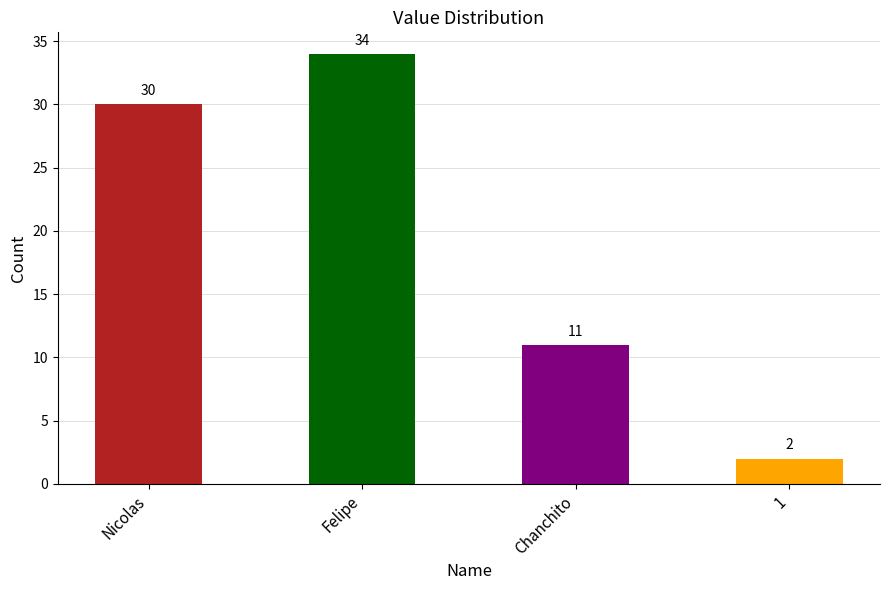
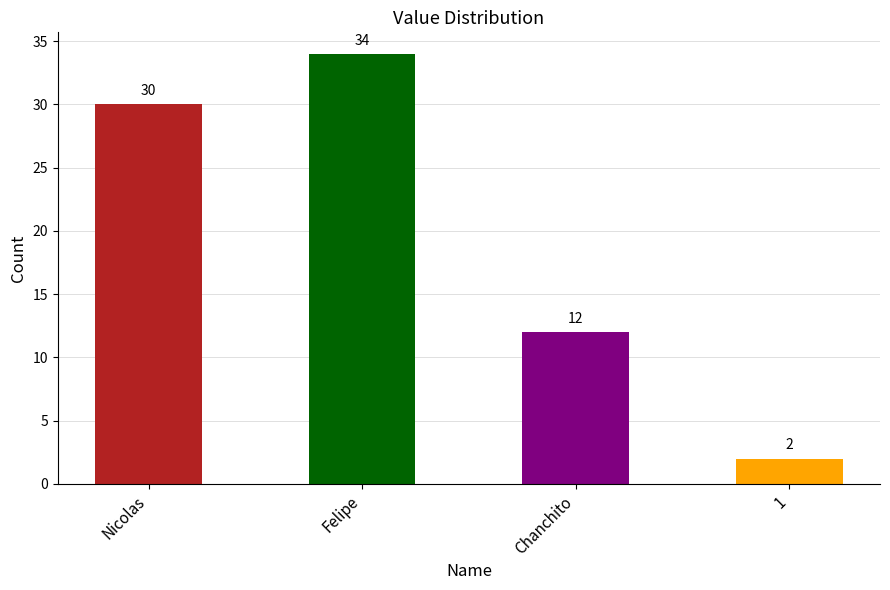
  {
    "Nicolas": 30,
    "Felipe": 34,
-   "Chanchito": 11,
+   "Chanchito": 12,
    "1": 2
  }
